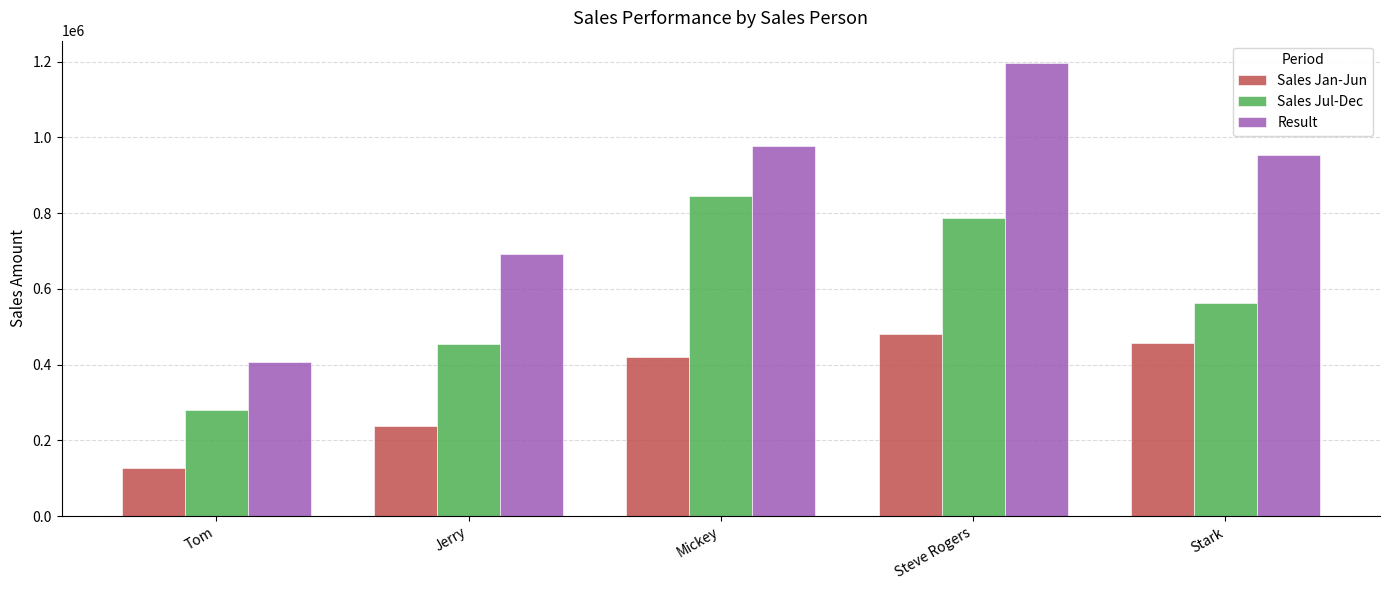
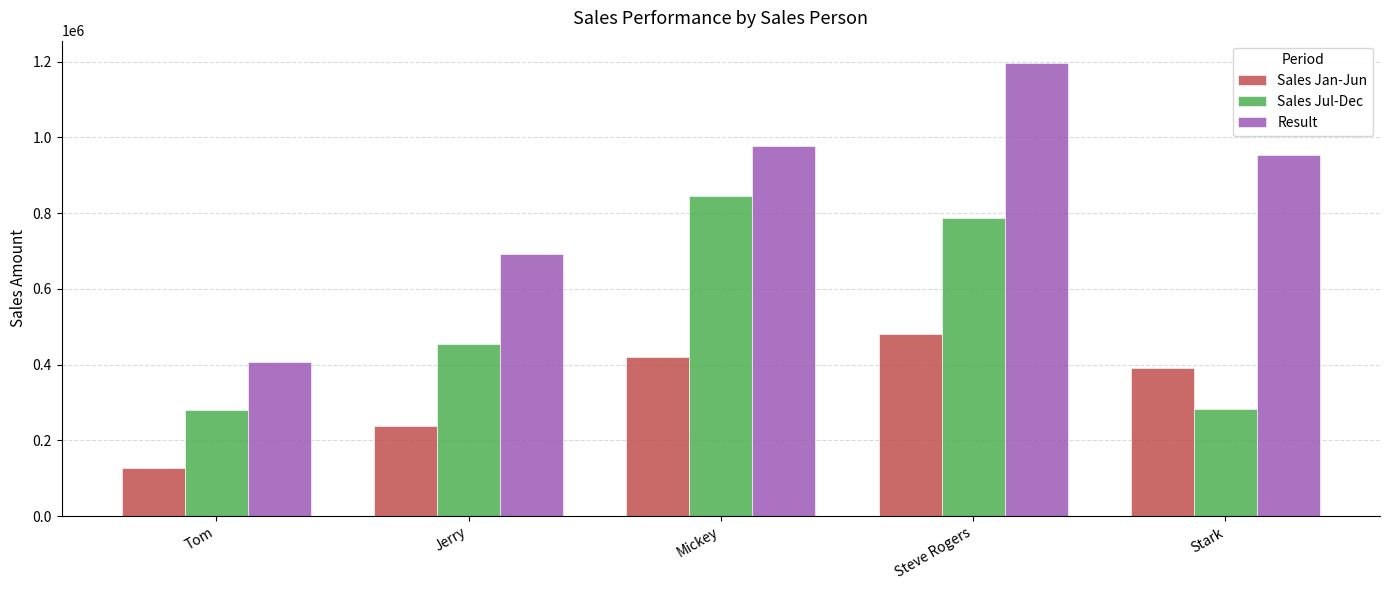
  {
    "Sales Jan-Jun": {
      "Tom": 130000,
      "Jerry": 240000,
      "Mickey": 420000,
      "Steve Rogers": 480000,
-     "Stark": 460000
+     "Stark": 390000
    },
    "Sales Jul-Dec": {
      "Tom": 280000,
      "Jerry": 450000,
      "Mickey": 850000,
      "Steve Rogers": 790000,
-     "Stark": 560000
+     "Stark": 280000
    },
    "Result": {
      "Tom": 410000,
      "Jerry": 690000,
      "Mickey": 980000,
      "Steve Rogers": 1200000,
      "Stark": 950000
    }
  }
